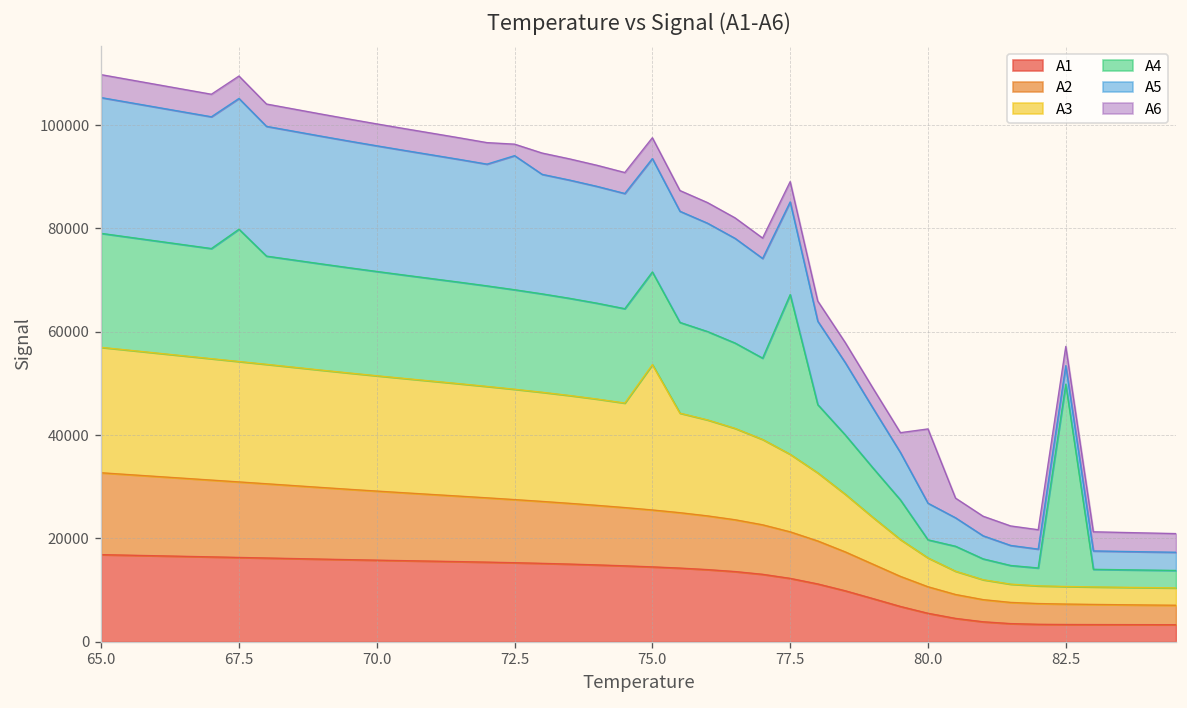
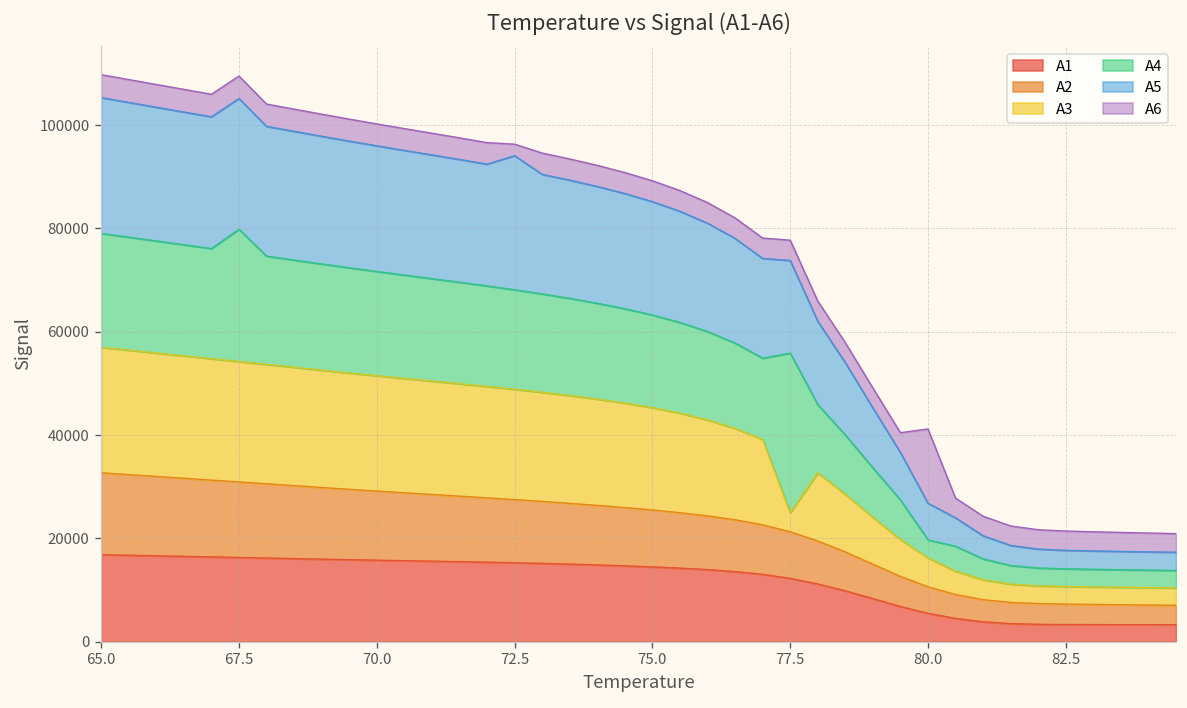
  {
    "A3": {
      "65.0": 24000,
      "67.5": 23000,
      "70.0": 22000,
      "72.5": 21000,
-     "75.0": 28000,
-     "77.5": 15000,
+     "75.0": 20000,
+     "77.5": 4000,
      "80.0": 6000,
      "82.5": 3000
    },
    "A4": {
      "65.0": 22000,
      "67.5": 26000,
      "70.0": 20000,
      "72.5": 19000,
      "75.0": 18000,
      "77.5": 31000,
      "80.0": 3000,
-     "82.5": 39000
+     "82.5": 3000
    },
    "A5": {
      "65.0": 26000,
      "67.5": 25000,
      "70.0": 24000,
      "72.5": 26000,
      "75.0": 22000,
      "77.5": 18000,
      "80.0": 7000,
      "82.5": 4000
    },
    "A6": {
      "65.0": 4000,
      "67.5": 4000,
      "70.0": 4000,
      "72.5": 2000,
      "75.0": 4000,
      "77.5": 4000,
      "80.0": 14000,
      "82.5": 4000
    }
  }
